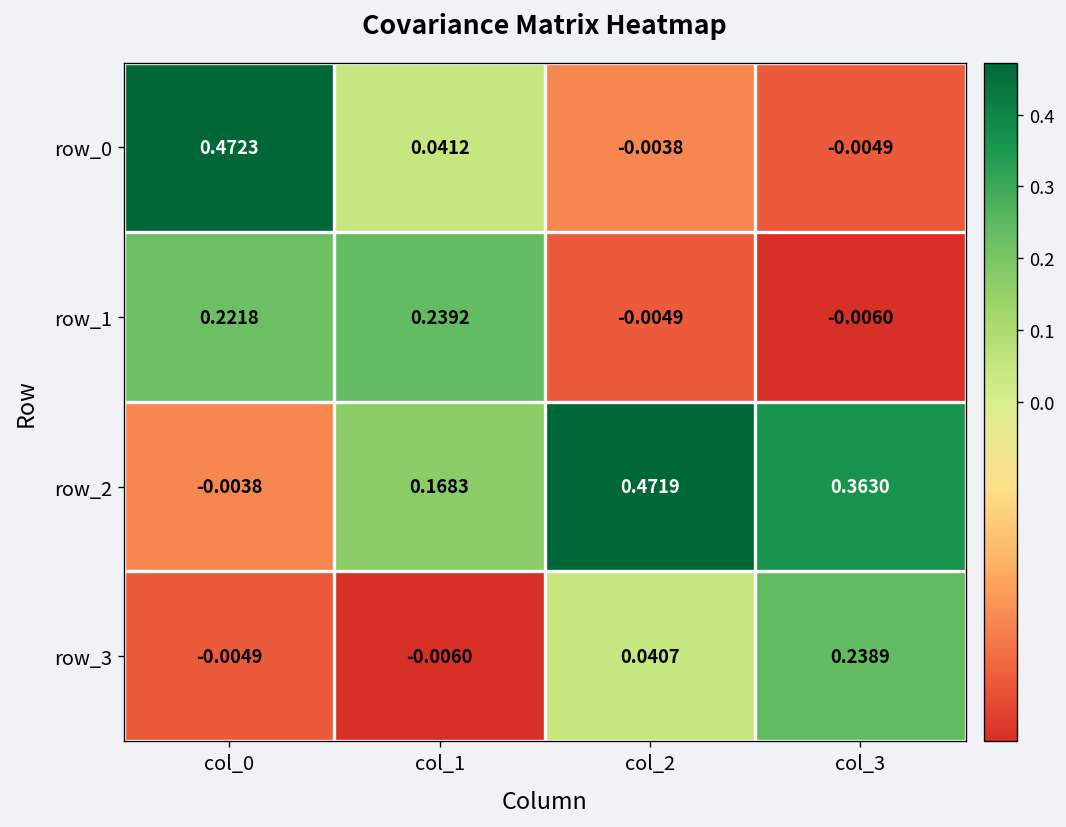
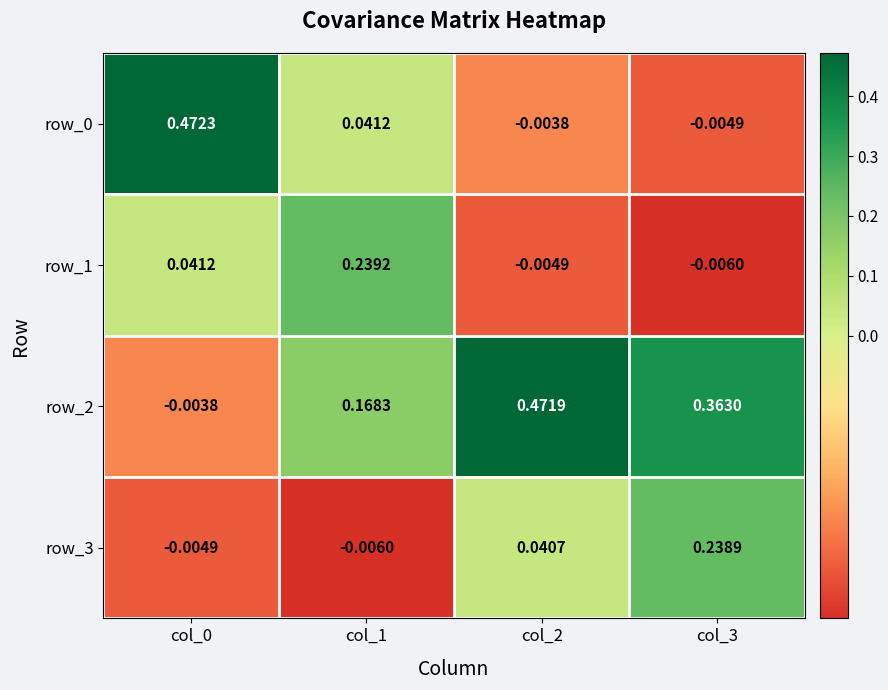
  {
    "row_0": {
      "col_0": 0.4723,
      "col_1": 0.0412,
      "col_2": -0.0038,
      "col_3": -0.0049
    },
    "row_1": {
-     "col_0": 0.2218,
+     "col_0": 0.0412,
      "col_1": 0.2392,
      "col_2": -0.0049,
      "col_3": -0.0060
    },
    "row_2": {
      "col_0": -0.0038,
      "col_1": 0.1683,
      "col_2": 0.4719,
      "col_3": 0.3630
    },
    "row_3": {
      "col_0": -0.0049,
      "col_1": -0.0060,
      "col_2": 0.0407,
      "col_3": 0.2389
    }
  }
